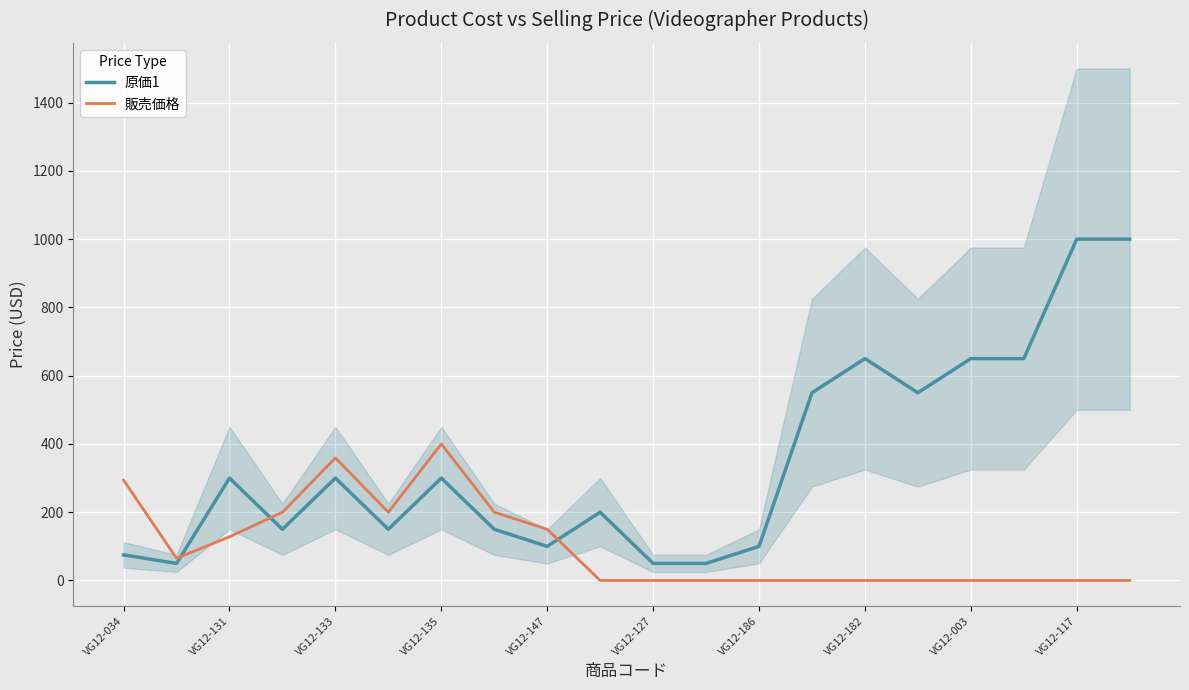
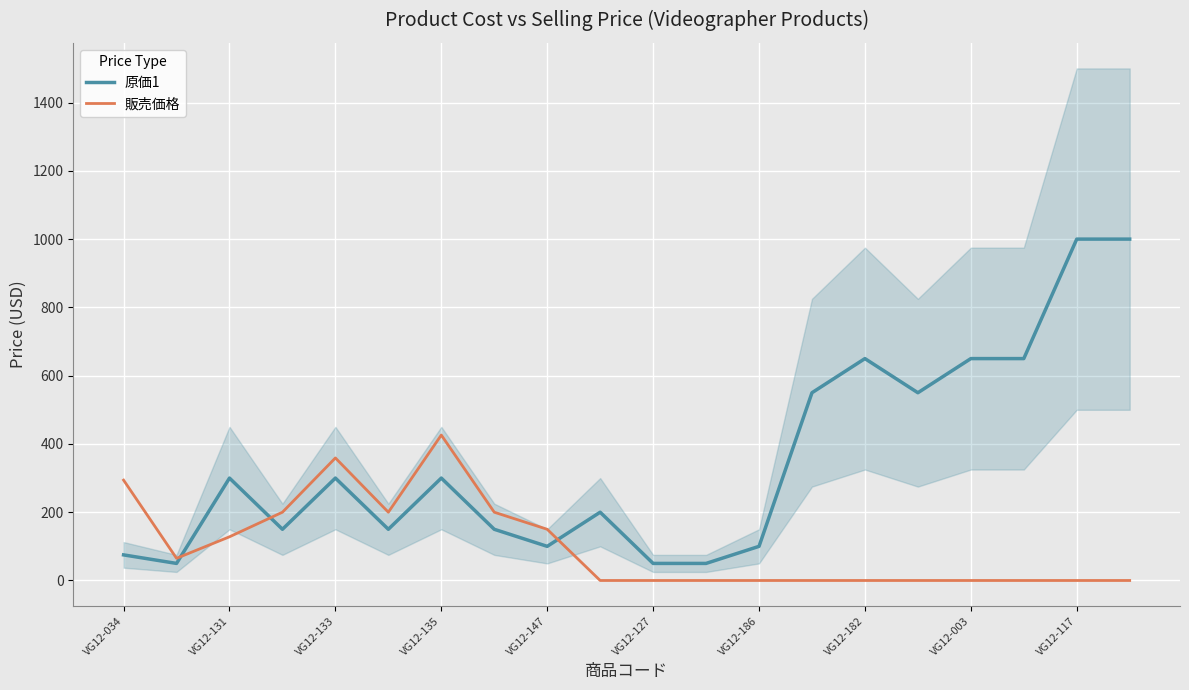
  {
    "販売価格": {
      "VG12-034": 290,
      "VG12-131": 130,
      "VG12-133": 360,
-     "VG12-135": 400,
+     "VG12-135": 430,
      "VG12-127": 0,
      "VG12-186": 0,
      "VG12-182": 0,
      "VG12-003": 0,
      "VG12-117": 0
    }
  }
